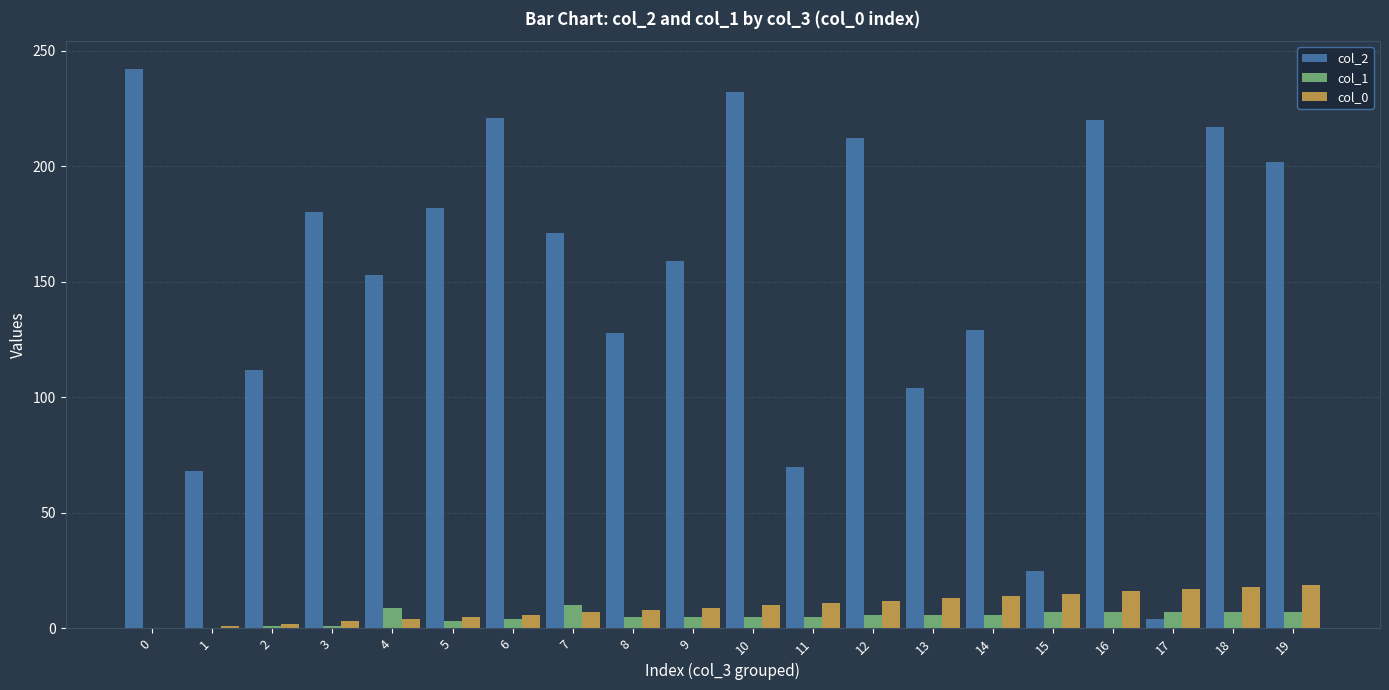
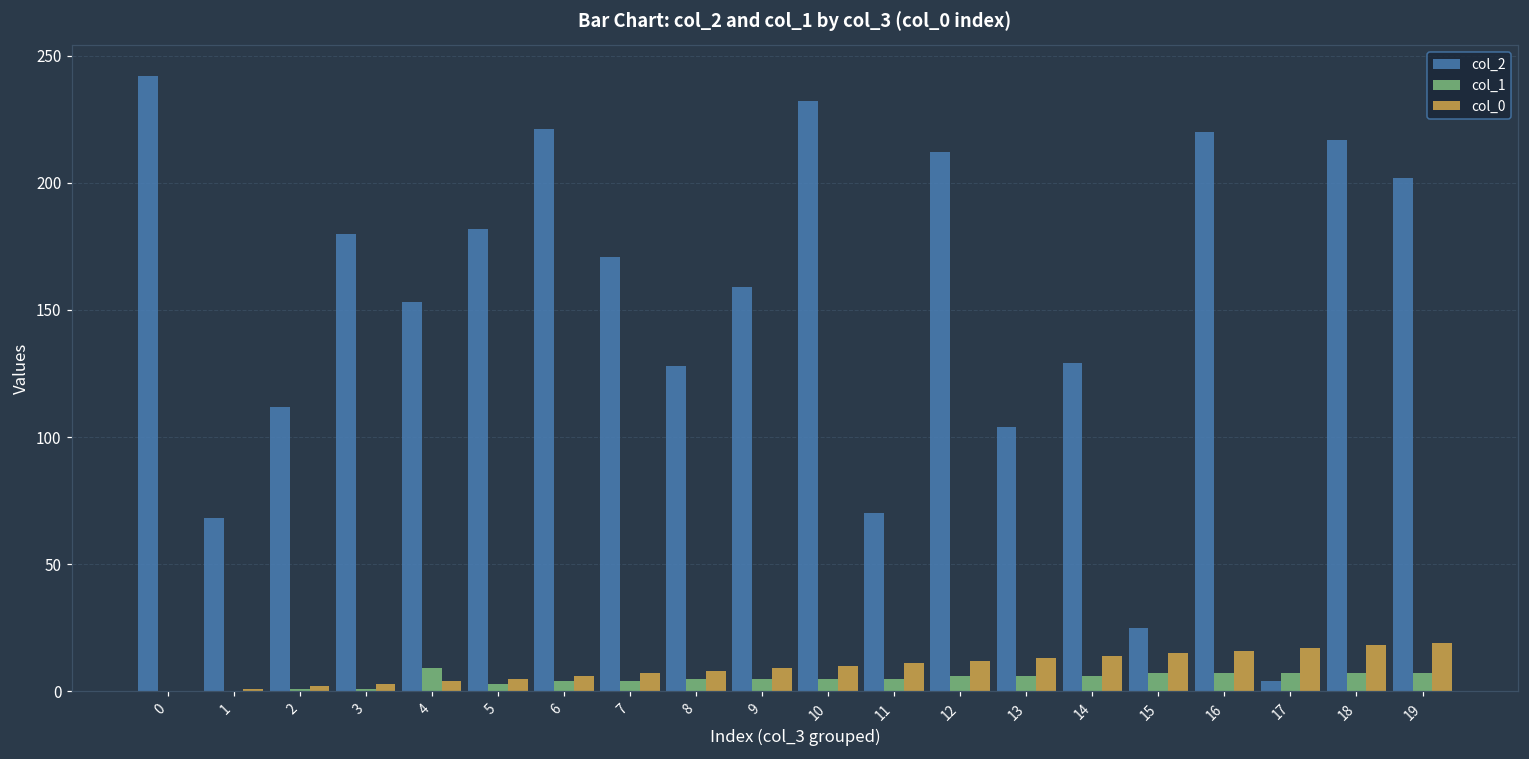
  {
    "col_2": {
      "0": 242,
      "1": 68,
      "2": 112,
      "3": 180,
      "4": 153,
      "5": 182,
      "6": 221,
      "7": 171,
      "8": 128,
      "9": 159,
      "10": 232,
      "11": 70,
      "12": 212,
      "13": 104,
      "14": 129,
      "15": 25,
      "16": 220,
      "17": 4,
      "18": 217,
      "19": 202
    },
    "col_1": {
      "0": 0,
      "1": 0,
      "4": 9,
      "5": 3,
      "6": 4,
-     "7": 10,
+     "7": 4,
      "8": 5,
      "9": 5,
      "10": 5,
      "11": 5,
      "12": 6,
      "13": 6,
      "14": 6,
      "15": 7,
      "16": 7,
      "17": 7,
      "18": 7,
      "19": 7
    },
    "col_0": {
      "0": 0,
      "2": 2,
      "3": 3,
      "4": 4,
      "5": 5,
      "6": 6,
      "7": 7,
      "8": 8,
      "9": 9,
      "10": 10,
      "11": 11,
      "12": 12,
      "13": 13,
      "14": 14,
      "15": 15,
      "16": 16,
      "17": 17,
      "18": 18,
      "19": 19
    }
  }
